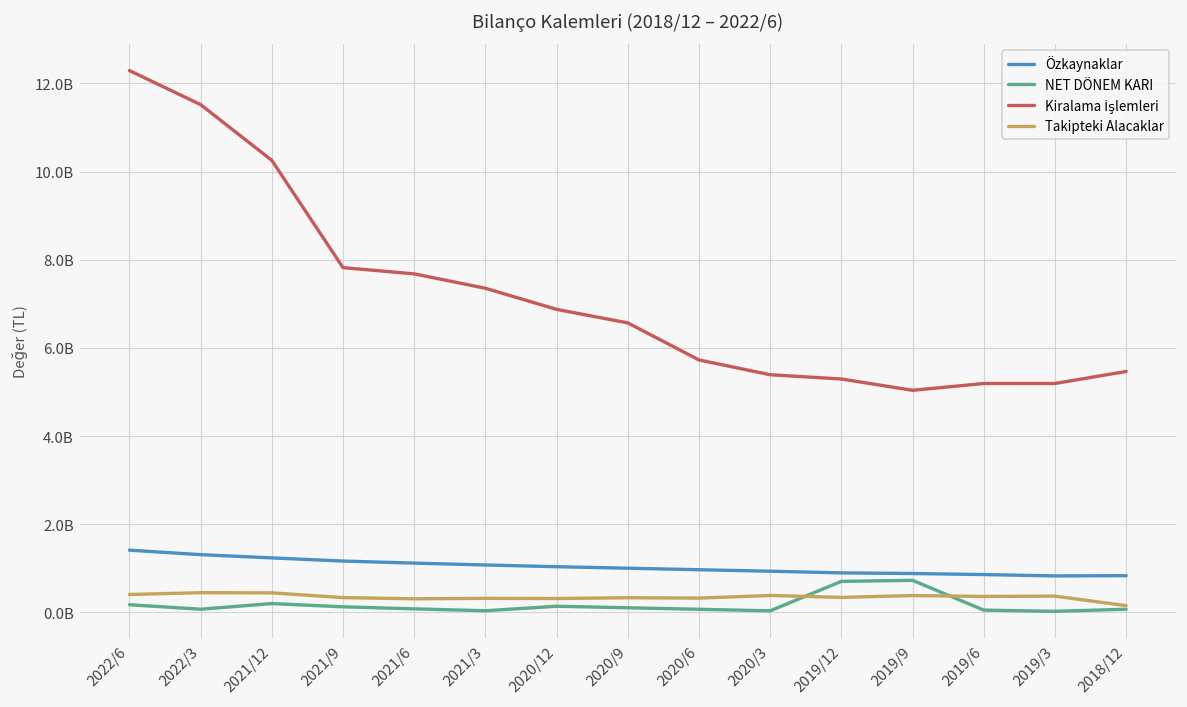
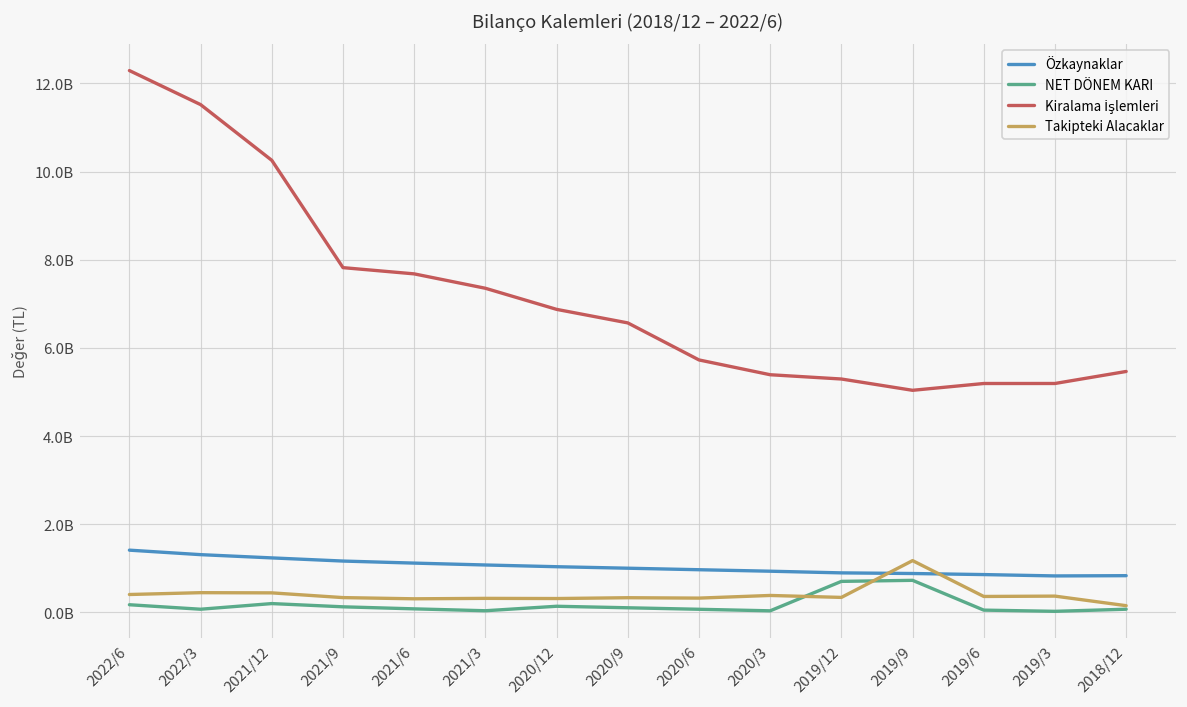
  {
    "Özkaynaklar": {
      "2022/6": 1400000000,
      "2022/3": 1300000000,
      "2021/12": 1200000000,
      "2021/9": 1200000000,
      "2021/6": 1100000000,
      "2021/3": 1100000000,
      "2020/12": 1000000000,
      "2020/9": 1000000000,
      "2020/6": 1000000000,
      "2020/3": 900000000,
      "2019/12": 900000000,
      "2019/9": 900000000,
      "2019/6": 900000000,
      "2019/3": 800000000,
      "2018/12": 800000000
    },
    "NET DÖNEM KARI": {
      "2022/6": 200000000,
      "2022/3": 100000000,
      "2021/12": 200000000,
      "2021/9": 100000000,
      "2021/6": 100000000,
      "2021/3": 0,
      "2020/12": 100000000,
      "2020/9": 100000000,
      "2020/6": 100000000,
      "2020/3": 0,
      "2019/12": 700000000,
      "2019/9": 700000000,
      "2019/6": 100000000,
      "2019/3": 0,
      "2018/12": 100000000
    },
    "Kiralama İşlemleri": {
      "2022/6": 12300000000,
      "2022/3": 11500000000,
      "2021/12": 10300000000,
      "2021/9": 7800000000,
      "2021/6": 7700000000,
      "2021/3": 7400000000,
      "2020/12": 6900000000,
      "2020/9": 6600000000,
      "2020/6": 5700000000,
      "2020/3": 5400000000,
      "2019/12": 5300000000,
      "2019/9": 5000000000,
      "2019/6": 5200000000,
      "2019/3": 5200000000,
      "2018/12": 5500000000
    },
    "Takipteki Alacaklar": {
      "2022/6": 400000000,
      "2022/3": 400000000,
      "2021/12": 400000000,
      "2021/9": 300000000,
      "2021/6": 300000000,
      "2021/3": 300000000,
      "2020/12": 300000000,
      "2020/9": 300000000,
      "2020/6": 300000000,
      "2020/3": 400000000,
      "2019/12": 300000000,
-     "2019/9": 400000000,
+     "2019/9": 1200000000,
      "2019/6": 400000000,
      "2019/3": 400000000,
      "2018/12": 200000000
    }
  }
